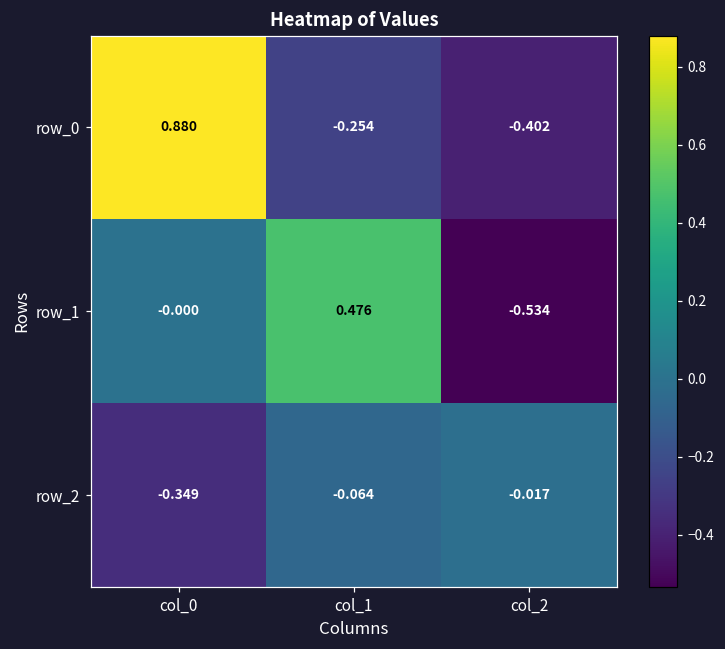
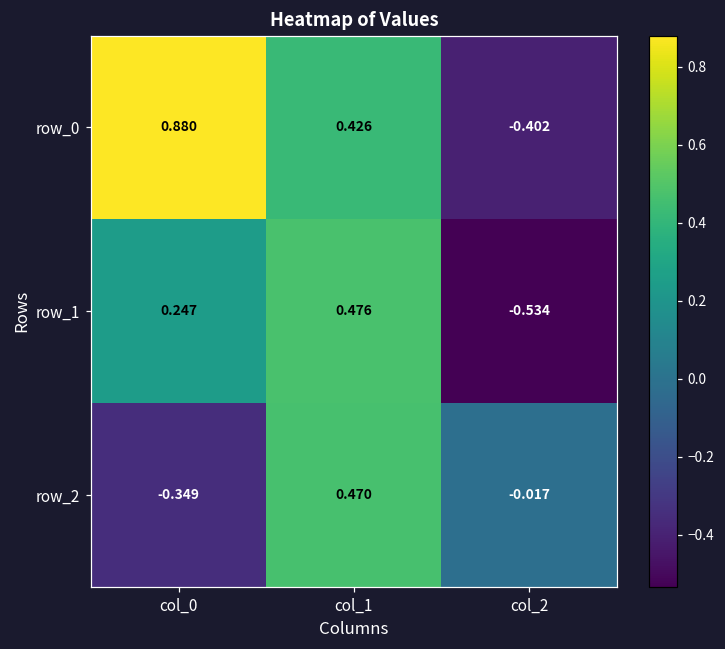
  {
    "row_0": {
      "col_0": 0.880,
-     "col_1": -0.254,
+     "col_1": 0.426,
      "col_2": -0.402
    },
    "row_1": {
-     "col_0": -0.000,
+     "col_0": 0.247,
      "col_1": 0.476,
      "col_2": -0.534
    },
    "row_2": {
      "col_0": -0.349,
-     "col_1": -0.064,
+     "col_1": 0.470,
      "col_2": -0.017
    }
  }
